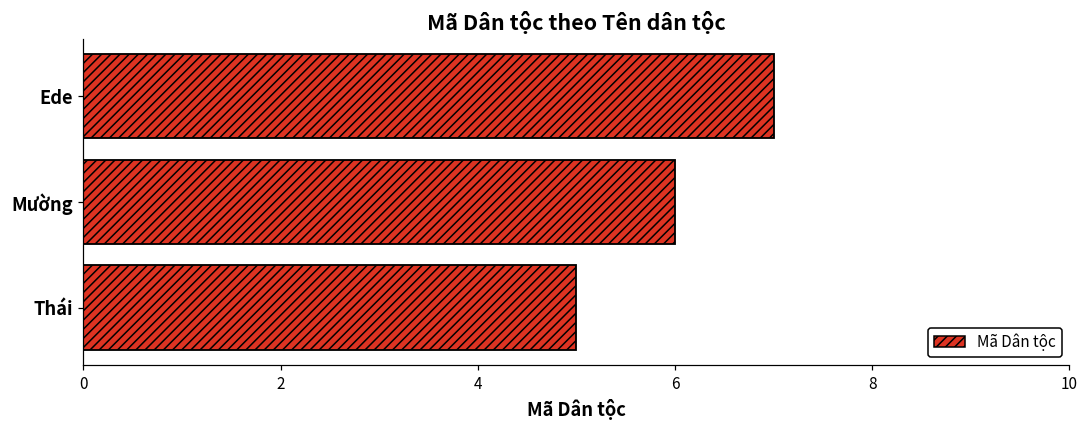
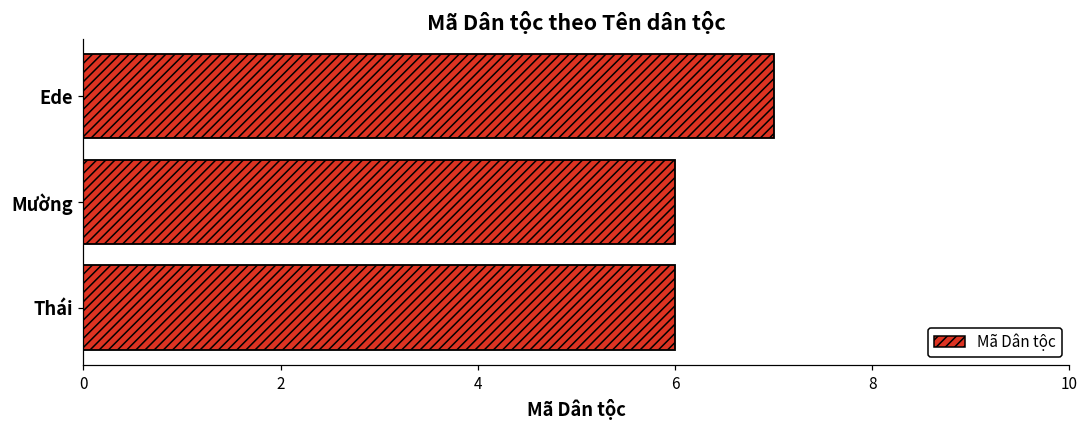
  {
    "Ede": 7,
    "Mường": 6,
-   "Thái": 5
+   "Thái": 6
  }
